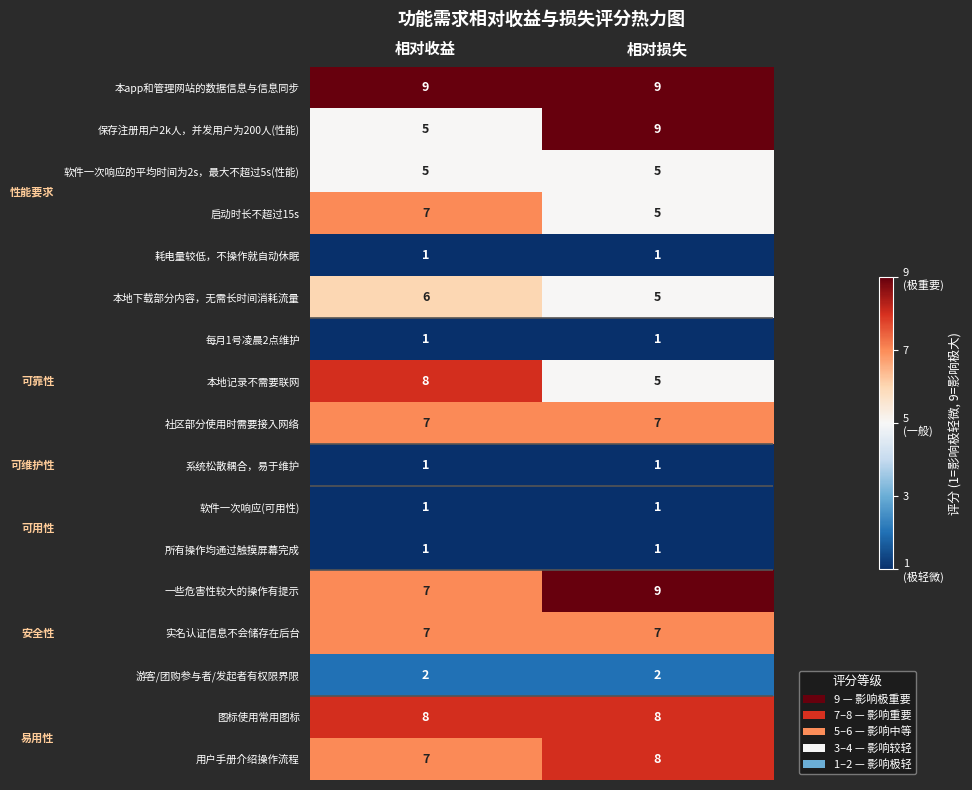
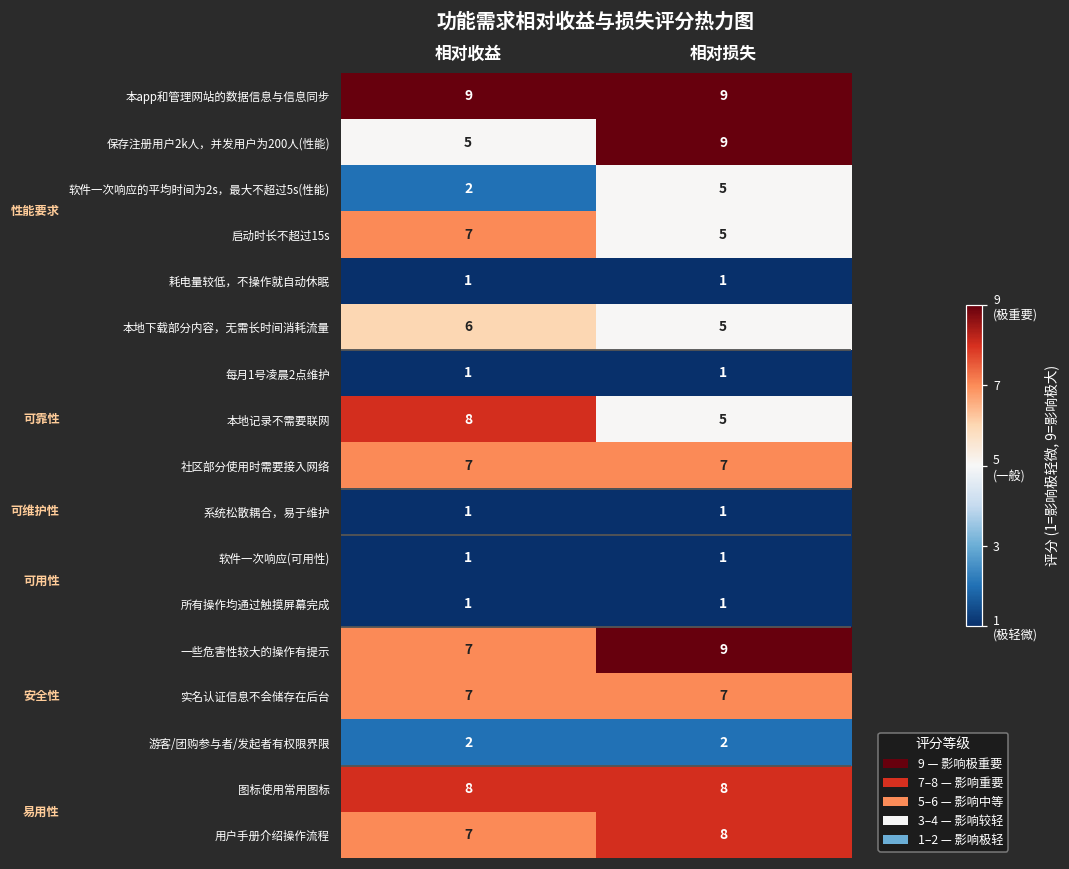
  {
    "本app和管理网站的数据信息与信息同步": {
      "相对收益": 9,
      "相对损失": 9
    },
    "保存注册用户2k人，并发用户为200人(性能)": {
      "相对收益": 5,
      "相对损失": 9
    },
    "软件一次响应的平均时间为2s，最大不超过5s(性能)": {
-     "相对收益": 5,
+     "相对收益": 2,
      "相对损失": 5
    },
    "启动时长不超过15s": {
      "相对收益": 7,
      "相对损失": 5
    },
    "耗电量较低，不操作就自动休眠": {
      "相对收益": 1,
      "相对损失": 1
    },
    "本地下载部分内容，无需长时间消耗流量": {
      "相对收益": 6,
      "相对损失": 5
    },
    "每月1号凌晨2点维护": {
      "相对收益": 1,
      "相对损失": 1
    },
    "本地记录不需要联网": {
      "相对收益": 8,
      "相对损失": 5
    },
    "社区部分使用时需要接入网络": {
      "相对收益": 7,
      "相对损失": 7
    },
    "系统松散耦合，易于维护": {
      "相对收益": 1,
      "相对损失": 1
    },
    "软件一次响应(可用性)": {
      "相对收益": 1,
      "相对损失": 1
    },
    "所有操作均通过触摸屏幕完成": {
      "相对收益": 1,
      "相对损失": 1
    },
    "一些危害性较大的操作有提示": {
      "相对收益": 7,
      "相对损失": 9
    },
    "实名认证信息不会储存在后台": {
      "相对收益": 7,
      "相对损失": 7
    },
    "游客/团购参与者/发起者有权限界限": {
      "相对收益": 2,
      "相对损失": 2
    },
    "图标使用常用图标": {
      "相对收益": 8,
      "相对损失": 8
    },
    "用户手册介绍操作流程": {
      "相对收益": 7,
      "相对损失": 8
    }
  }
